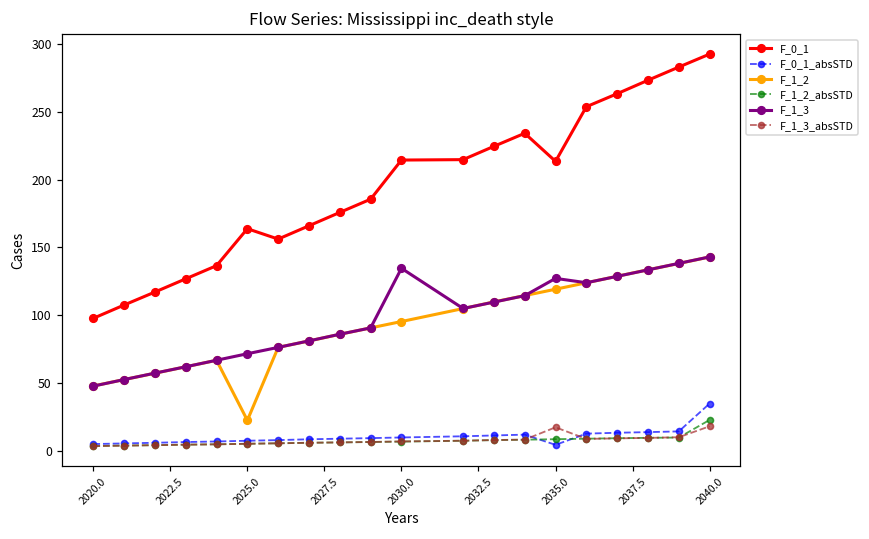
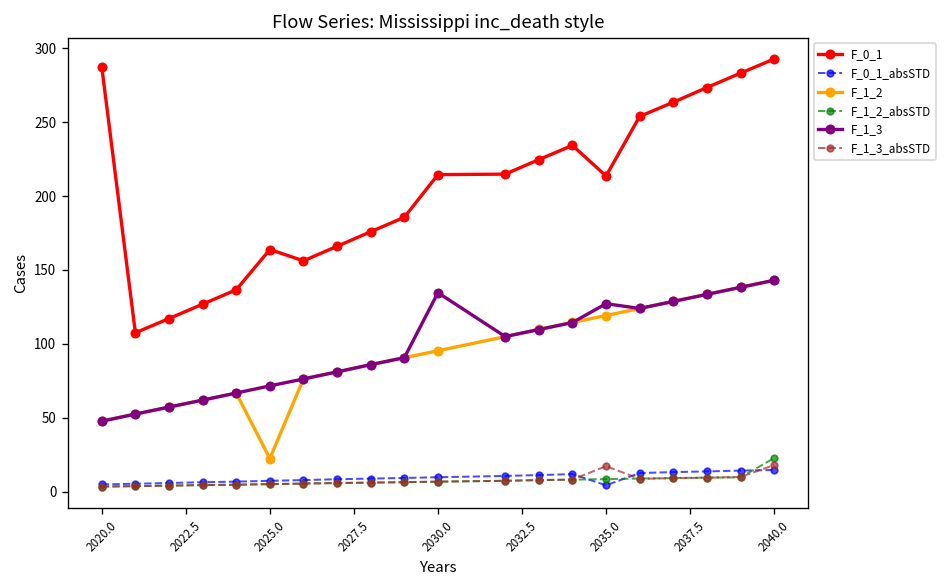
  {
    "F_0_1": {
-     "2020.0": 98,
+     "2020.0": 287,
      "2025.0": 164,
      "2030.0": 215,
      "2035.0": 214,
      "2040.0": 293
    },
    "F_0_1_absSTD": {
      "2025.0": 7,
      "2030.0": 10,
      "2035.0": 4,
-     "2040.0": 35
+     "2040.0": 15
    },
    "F_1_2": {
      "2025.0": 22,
      "2030.0": 95,
      "2035.0": 119
    },
    "F_1_2_absSTD": {
      "2035.0": 8,
      "2040.0": 23
    },
    "F_1_3": {
      "2025.0": 72,
      "2030.0": 135,
      "2035.0": 127
    },
    "F_1_3_absSTD": {
      "2035.0": 17,
      "2040.0": 18
    }
  }
